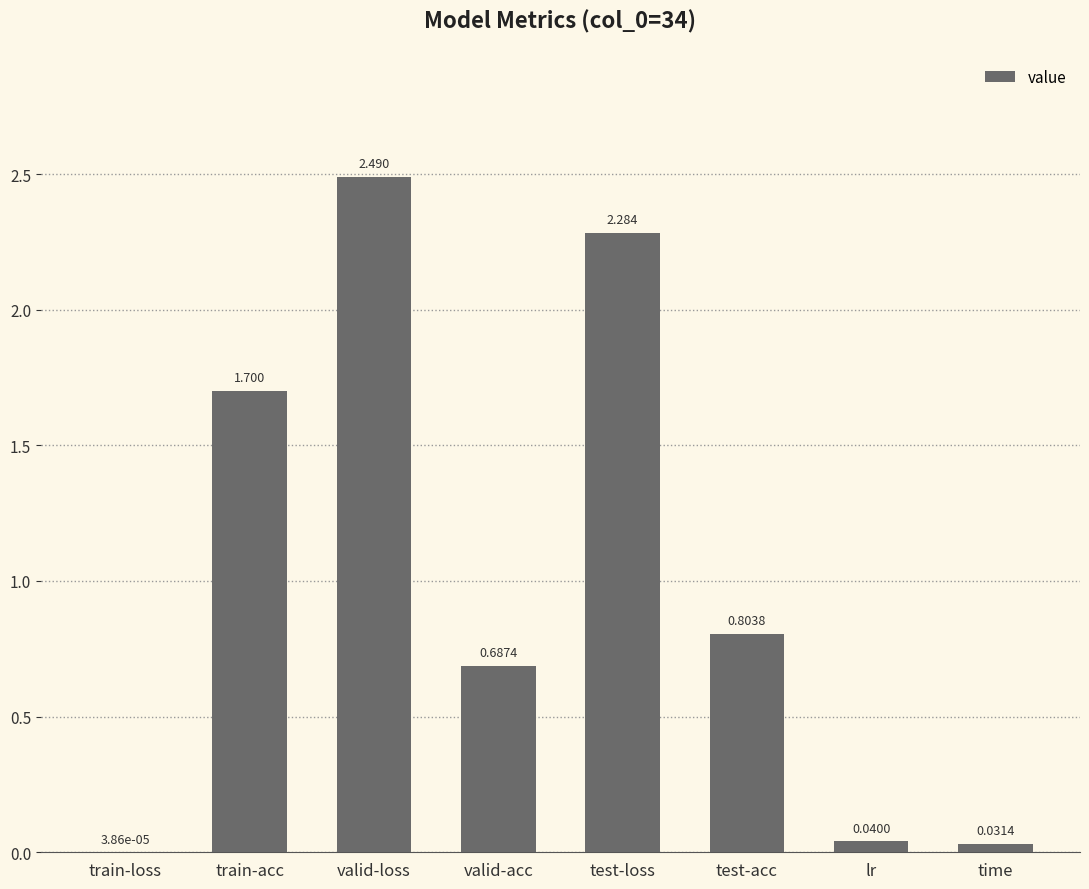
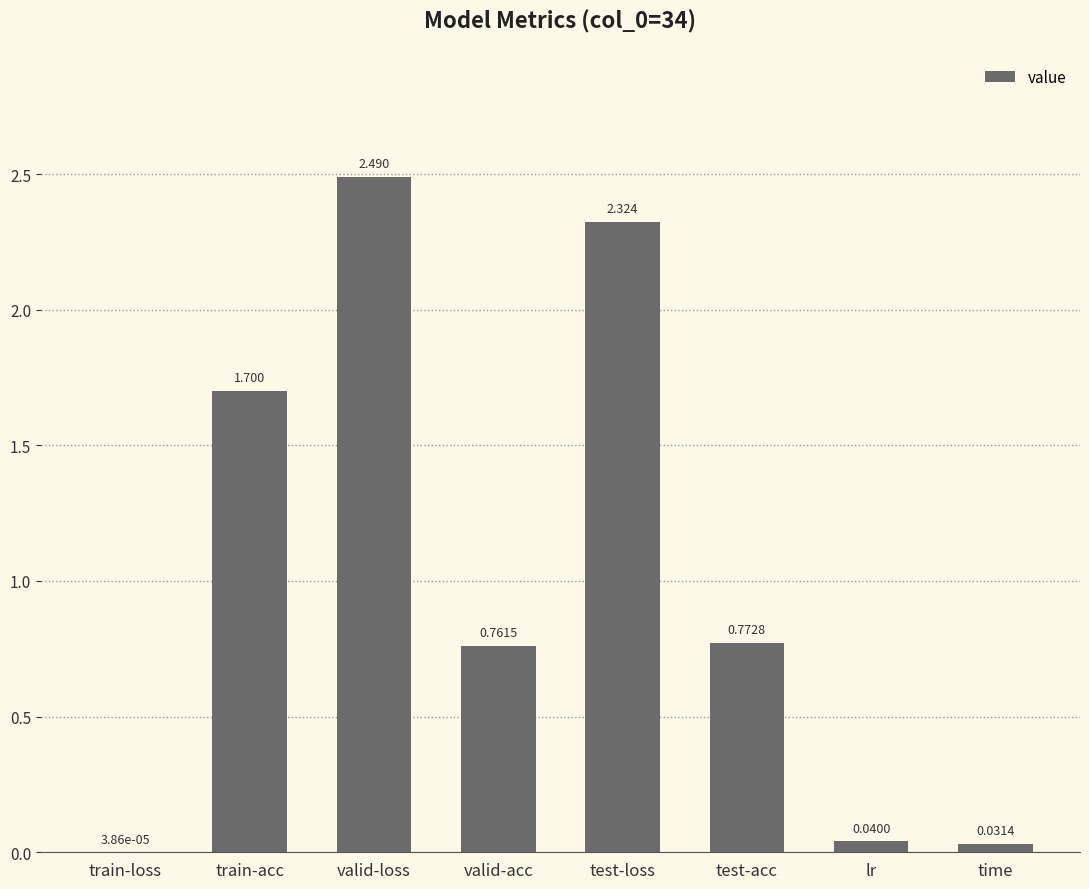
  {
    "train-loss": "3.86e-05",
    "train-acc": "1.700",
    "valid-loss": "2.490",
-   "valid-acc": "0.6874",
-   "test-loss": "2.284",
-   "test-acc": "0.8038",
+   "valid-acc": "0.7615",
+   "test-loss": "2.324",
+   "test-acc": "0.7728",
    "lr": "0.0400",
    "time": "0.0314"
  }
